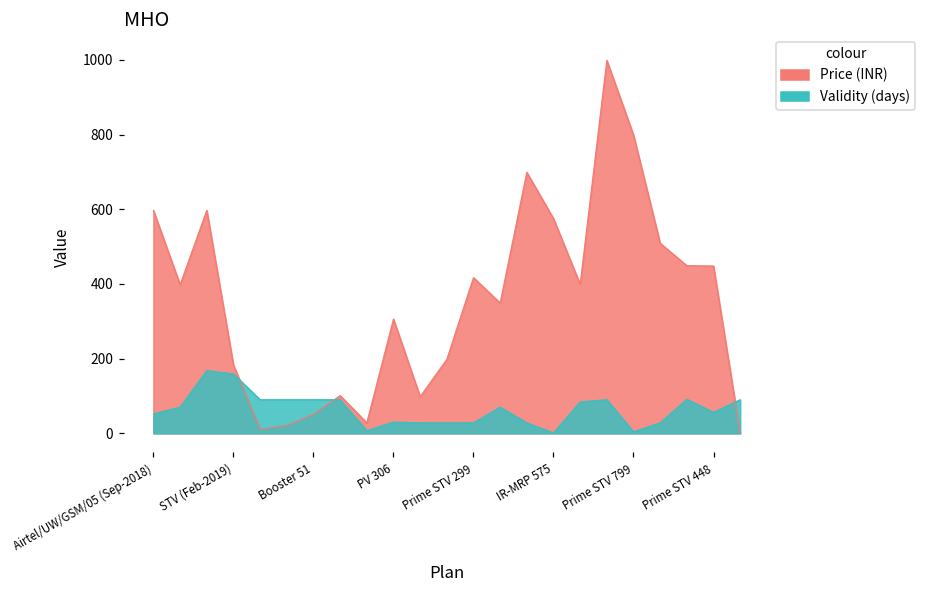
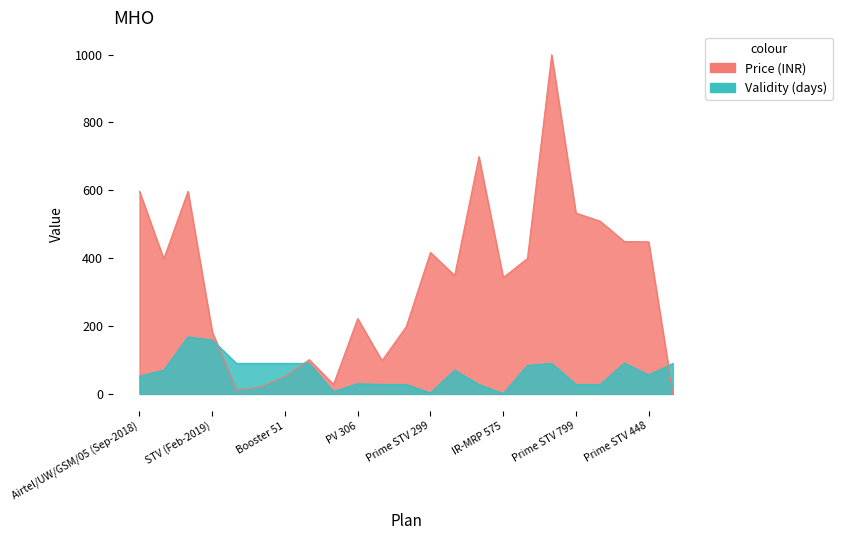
  {
    "Price (INR)": {
      "Airtel/UW/GSM/05 (Sep-2018)": 600,
      "STV (Feb-2019)": 180,
      "Booster 51": 50,
-     "PV 306": 310,
+     "PV 306": 220,
      "Prime STV 299": 420,
-     "IR-MRP 575": 580,
-     "Prime STV 799": 800,
+     "IR-MRP 575": 340,
+     "Prime STV 799": 530,
      "Prime STV 448": 450
    },
    "Validity (days)": {
      "Airtel/UW/GSM/05 (Sep-2018)": 50,
      "STV (Feb-2019)": 160,
      "Booster 51": 90,
      "PV 306": 30,
-     "Prime STV 299": 30,
+     "Prime STV 299": 0,
      "IR-MRP 575": 0,
-     "Prime STV 799": 0,
+     "Prime STV 799": 30,
      "Prime STV 448": 60
    }
  }
